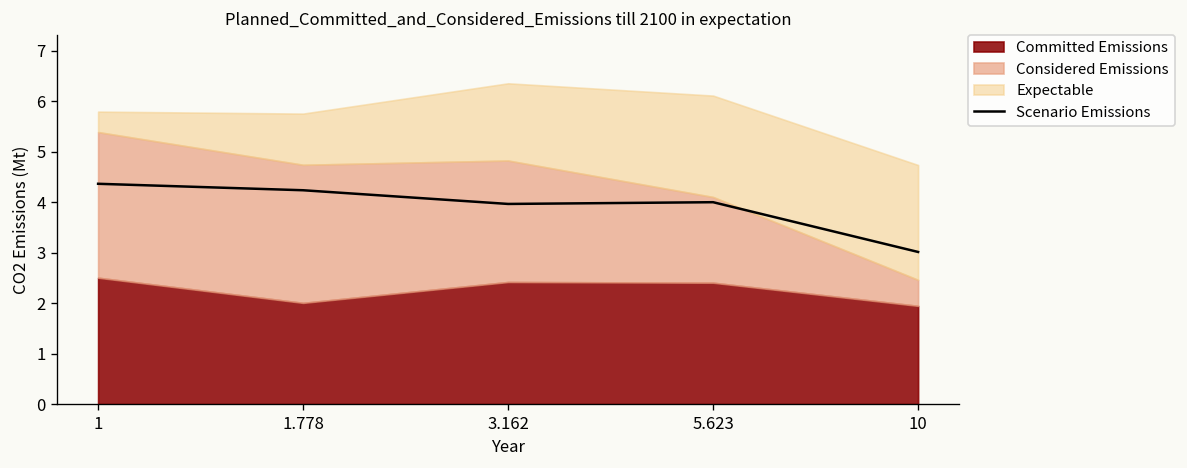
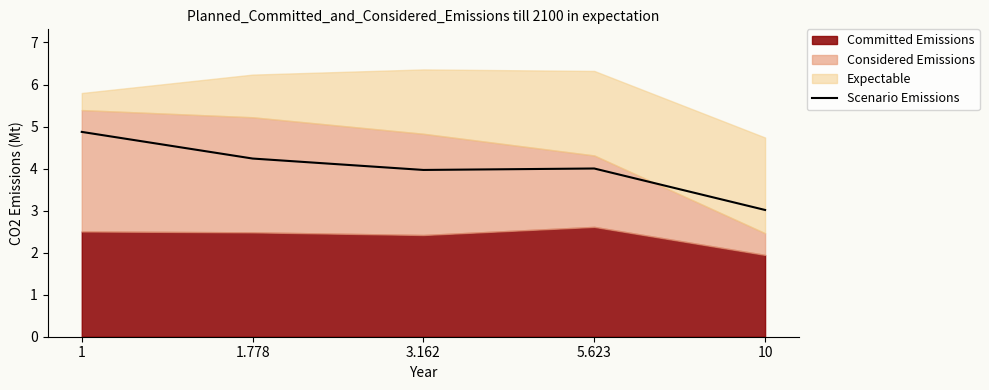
  {
    "Scenario Emissions": {
-     "1": 4.4,
+     "1": 4.9,
      "1.778": 4.2,
      "3.162": 4.0,
      "5.623": 4.0,
      "10": 3.0
    },
    "Committed Emissions": {
      "1": 2.5,
-     "1.778": 2.0,
+     "1.778": 2.5,
      "3.162": 2.4,
-     "5.623": 2.4,
+     "5.623": 2.6,
      "10": 1.9
    }
  }
